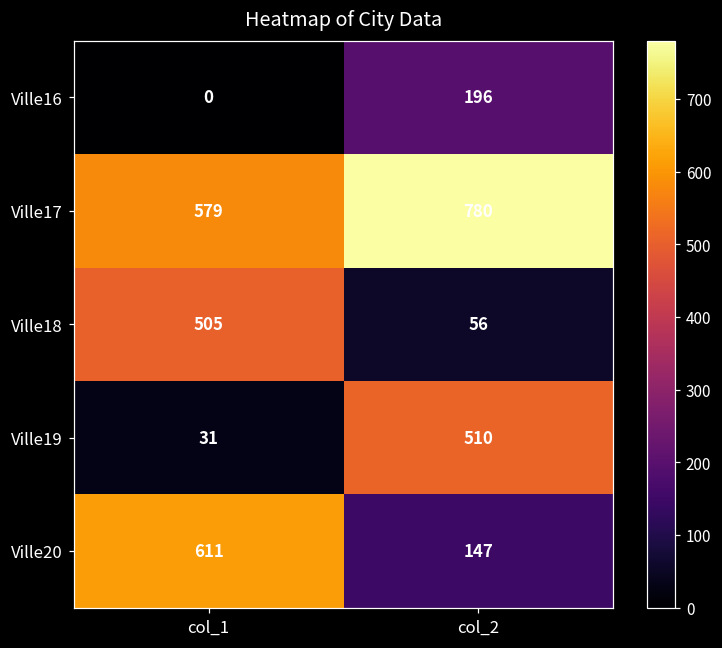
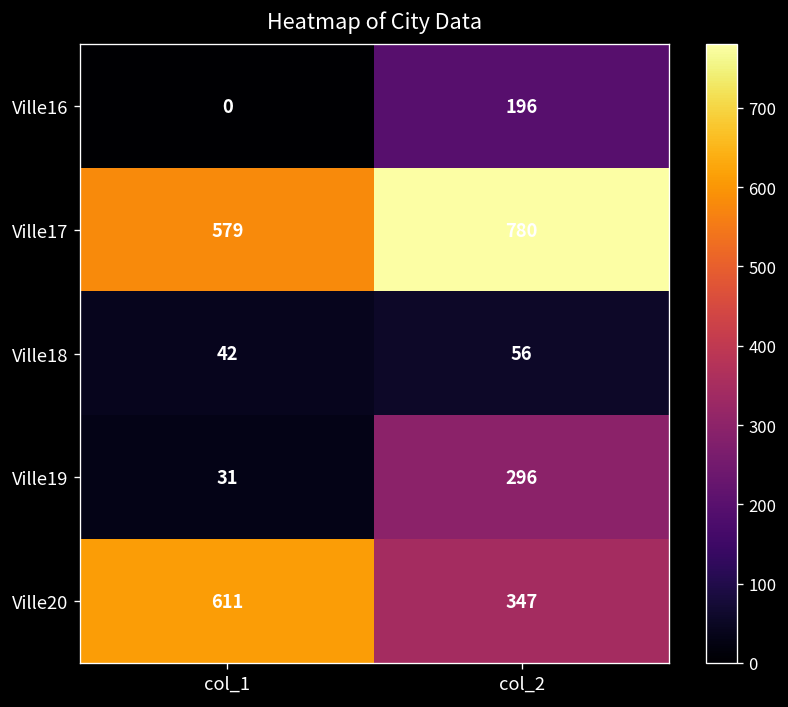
  {
    "Ville16": {
      "col_1": 0,
      "col_2": 196
    },
    "Ville17": {
      "col_1": 579,
      "col_2": 780
    },
    "Ville18": {
-     "col_1": 505,
+     "col_1": 42,
      "col_2": 56
    },
    "Ville19": {
      "col_1": 31,
-     "col_2": 510
+     "col_2": 296
    },
    "Ville20": {
      "col_1": 611,
-     "col_2": 147
+     "col_2": 347
    }
  }
